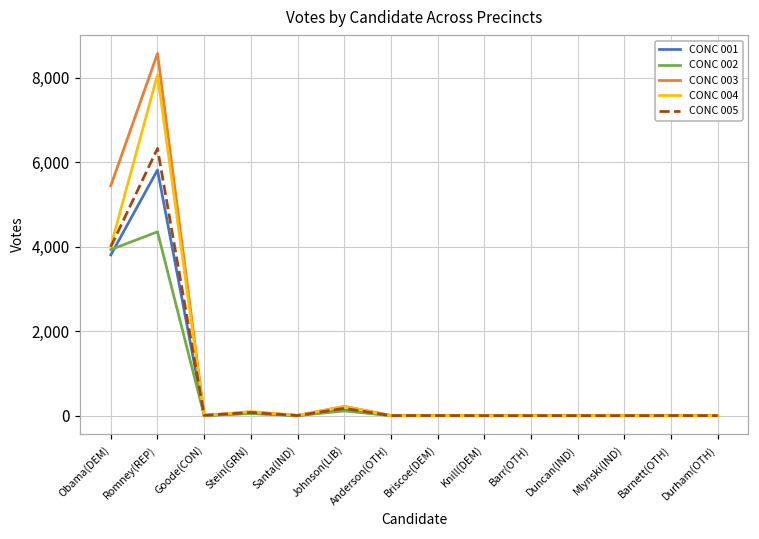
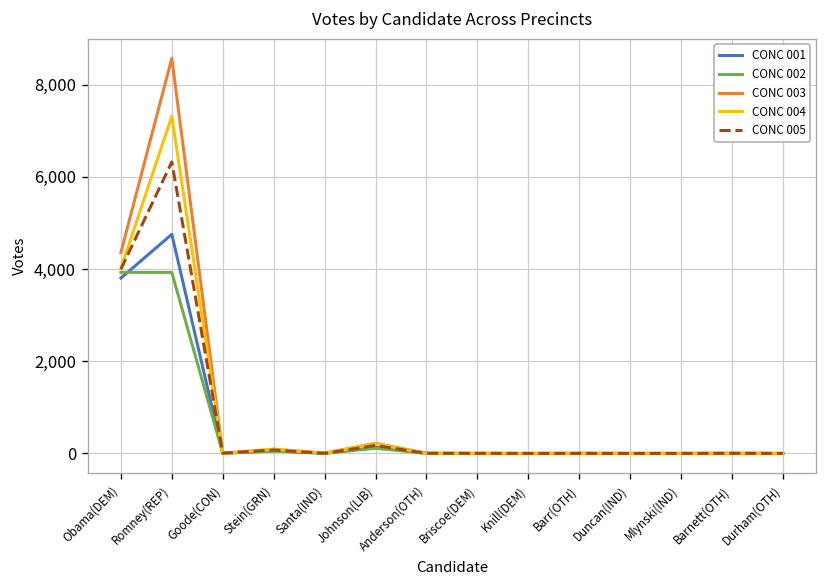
  {
    "CONC 001": {
      "Obama(DEM)": "3,800",
-     "Romney(REP)": "5,800"
+     "Romney(REP)": "4,800"
    },
    "CONC 002": {
-     "Romney(REP)": "4,400"
+     "Romney(REP)": "3,900"
    },
    "CONC 003": {
-     "Obama(DEM)": "5,400",
+     "Obama(DEM)": "4,400",
      "Romney(REP)": "8,600"
    },
    "CONC 004": {
-     "Romney(REP)": "8,100"
+     "Romney(REP)": "7,300"
    },
    "CONC 005": {
      "Romney(REP)": "6,300"
    }
  }
